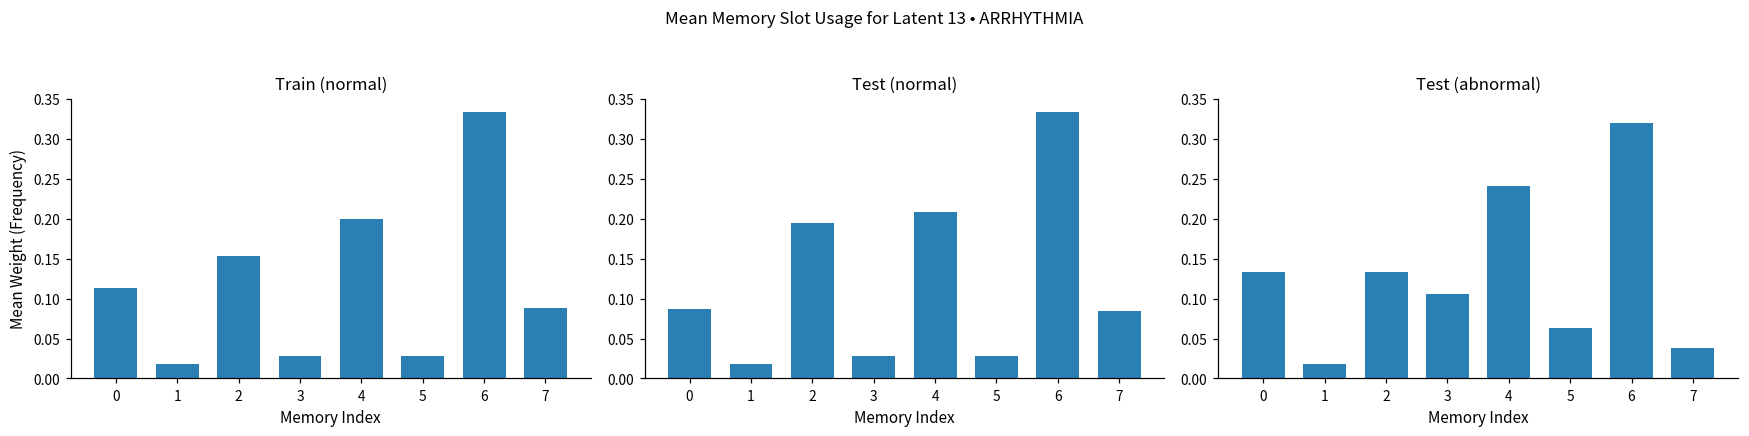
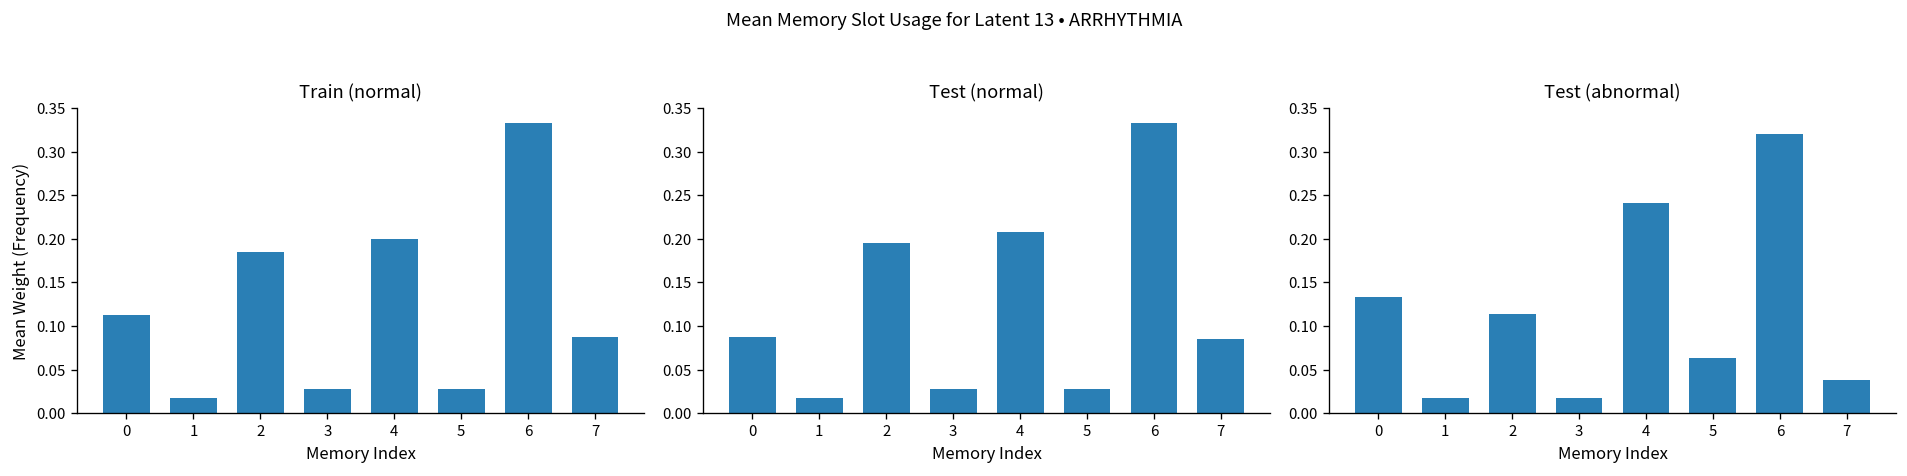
  {
    "Train (normal)": {
      "0": 0.11,
      "1": 0.02,
-     "2": 0.15,
+     "2": 0.19,
      "3": 0.03,
      "4": 0.20,
      "5": 0.03,
      "6": 0.33,
      "7": 0.09
    },
    "Test (normal)": {
      "0": 0.09,
      "1": 0.02,
      "2": 0.20,
      "3": 0.03,
      "4": 0.21,
      "5": 0.03,
      "6": 0.33,
      "7": 0.09
    },
    "Test (abnormal)": {
      "0": 0.13,
      "1": 0.02,
-     "2": 0.13,
-     "3": 0.11,
+     "2": 0.11,
+     "3": 0.02,
      "4": 0.24,
      "5": 0.06,
      "6": 0.32,
      "7": 0.04
    }
  }
